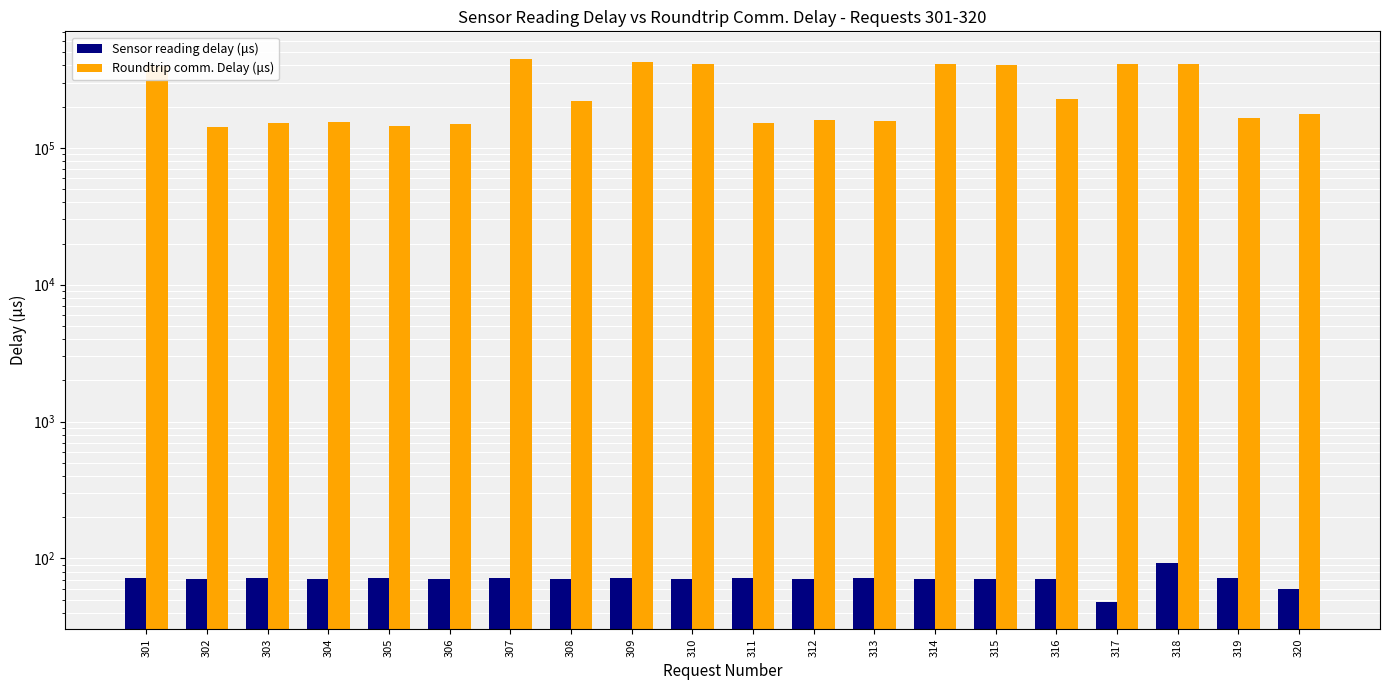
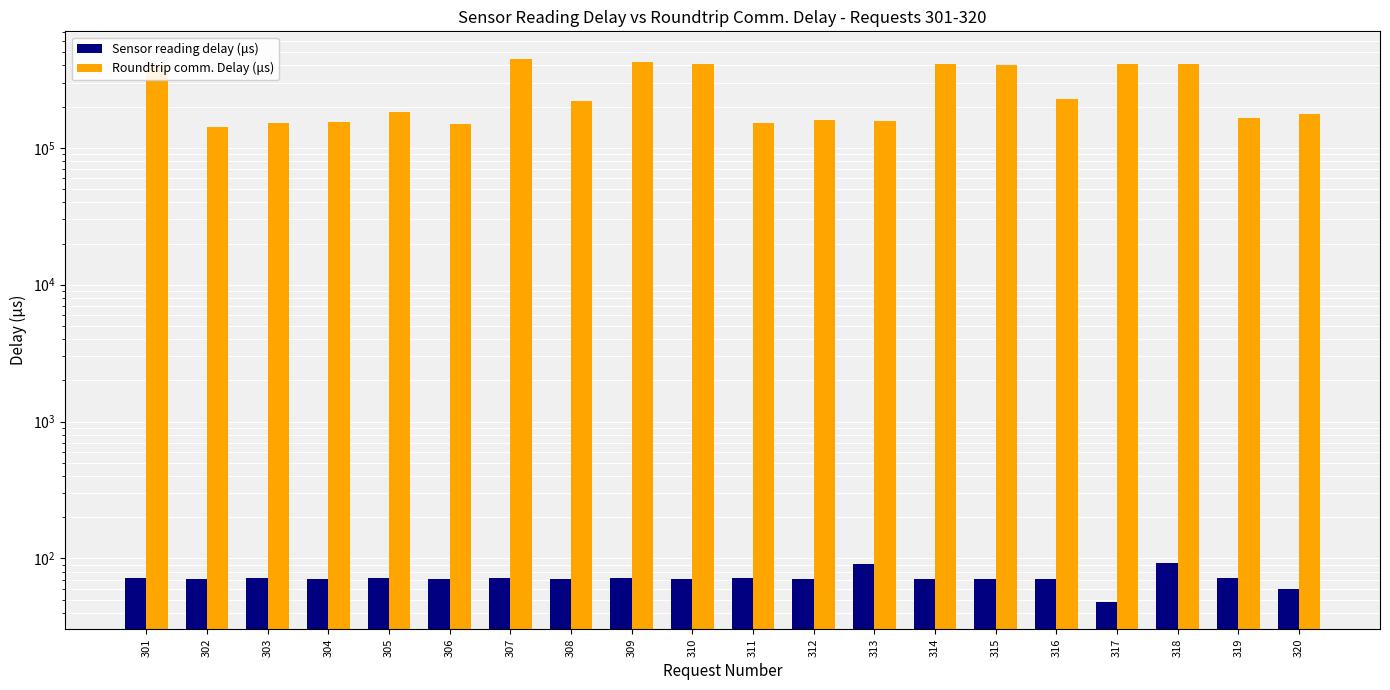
  {
    "Sensor reading delay (μs)": {
      "301": 70,
      "302": 70,
      "303": 70,
      "304": 70,
      "305": 70,
      "306": 70,
      "307": 70,
      "308": 70,
      "309": 70,
      "310": 70,
      "311": 70,
      "312": 70,
-     "313": 70,
+     "313": 90,
      "314": 70,
      "315": 70,
      "316": 70,
      "317": 48,
      "318": 90,
      "319": 70,
      "320": 60
    },
    "Roundtrip comm. Delay (μs)": {
      "302": 140000,
      "303": 150000,
      "304": 150000,
-     "305": 140000,
+     "305": 180000,
      "306": 150000,
      "307": 450000,
      "308": 220000,
      "309": 420000,
      "310": 410000,
      "311": 150000,
      "312": 160000,
      "313": 160000,
      "314": 410000,
      "315": 400000,
      "316": 230000,
      "317": 410000,
      "318": 410000,
      "319": 170000,
      "320": 180000
    }
  }
